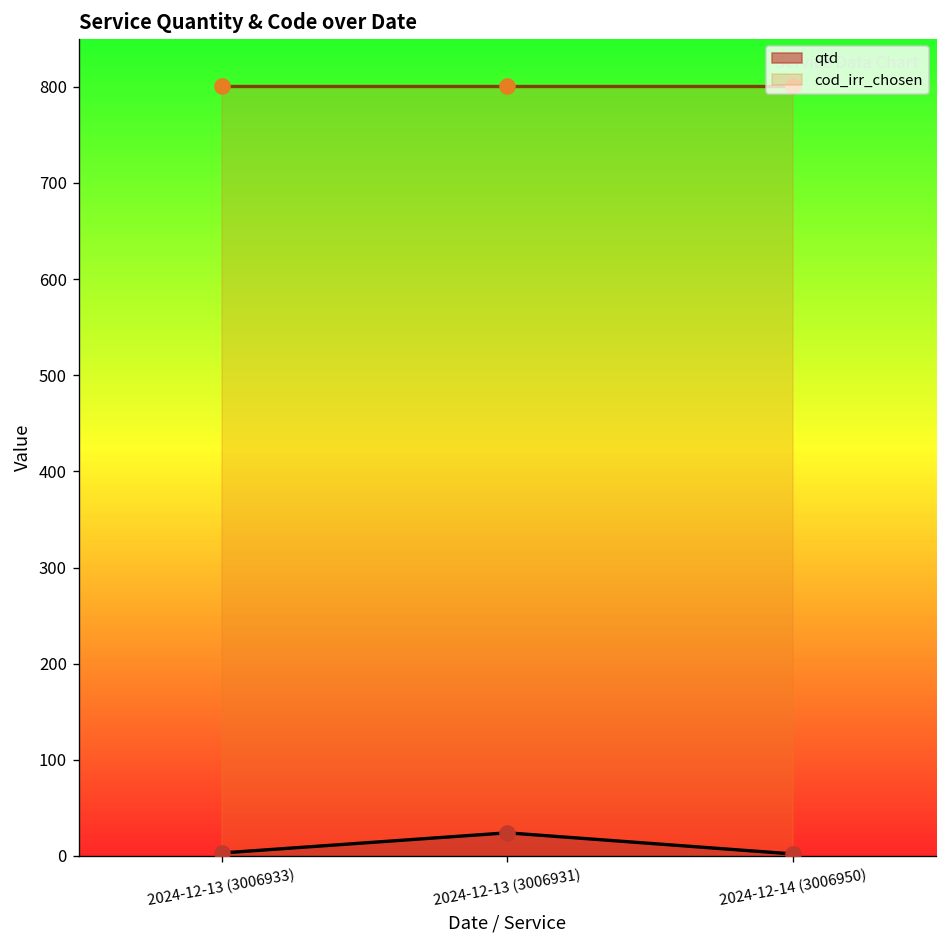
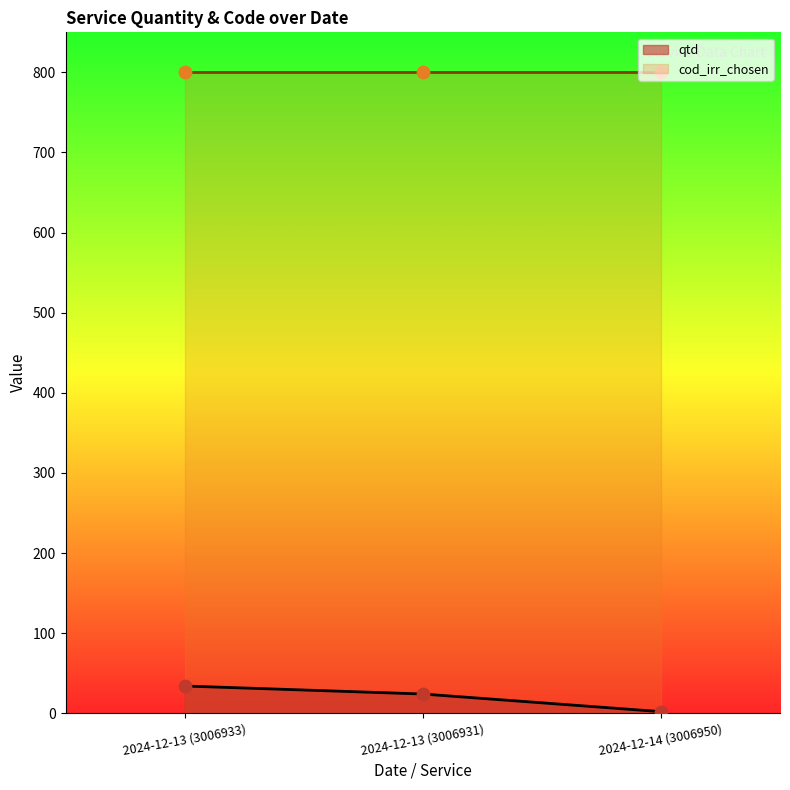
  {
    "qtd": {
-     "2024-12-13 (3006933)": 0,
+     "2024-12-13 (3006933)": 30,
      "2024-12-13 (3006931)": 20,
      "2024-12-14 (3006950)": 0
    },
    "cod_irr_chosen": {
      "2024-12-13 (3006933)": 800,
      "2024-12-13 (3006931)": 800
    }
  }
